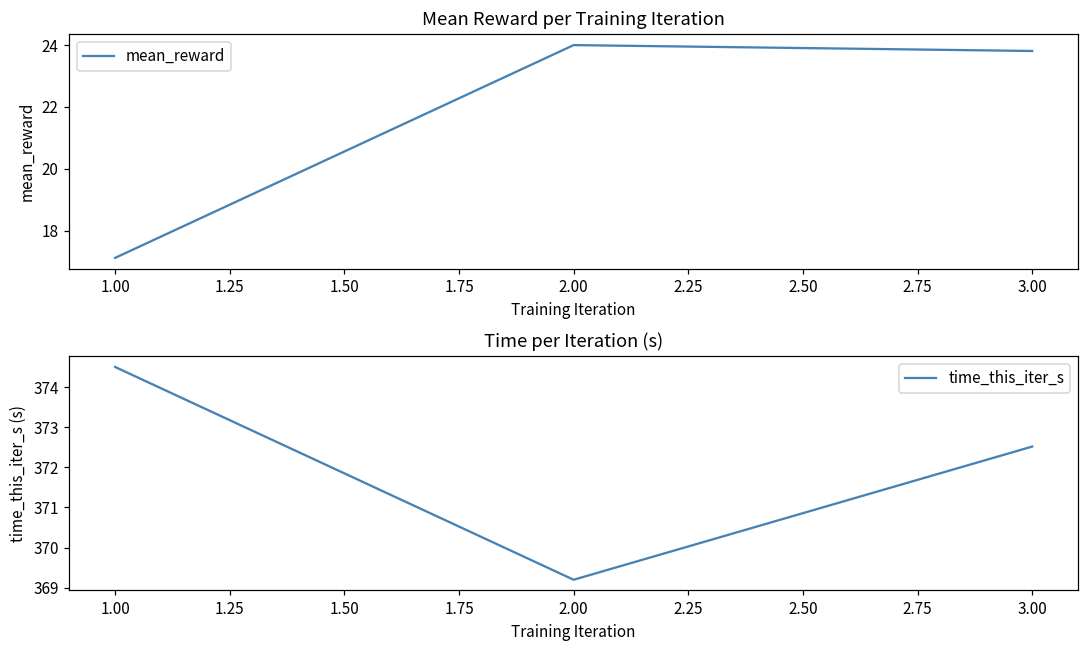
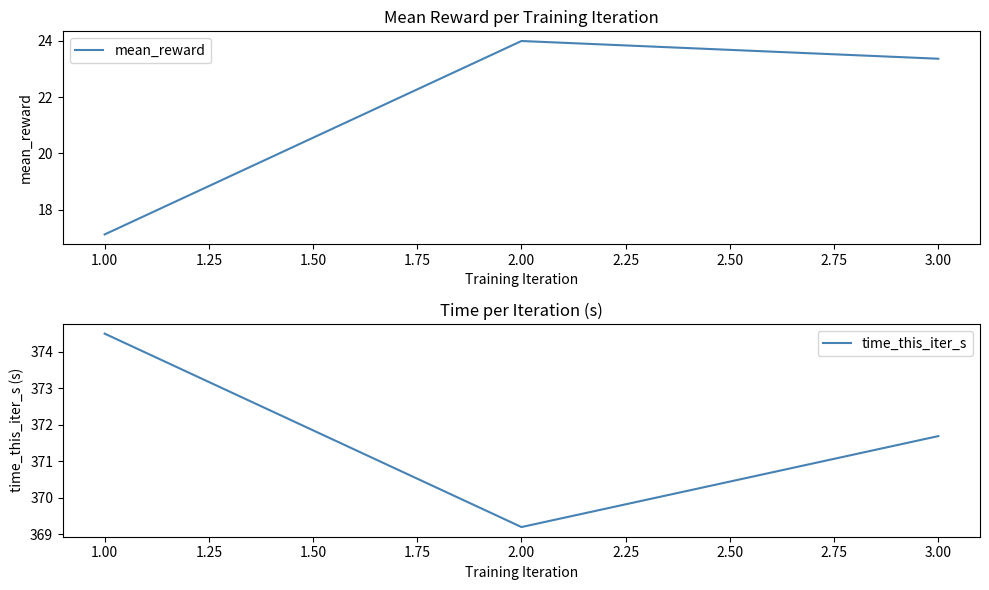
  {
    "Mean Reward per Training Iteration": {
      "1.00": 17.1,
      "2.00": 24.0,
-     "3.00": 23.8
+     "3.00": 23.4
    },
    "Time per Iteration (s)": {
      "1.00": 374.5,
      "2.00": 369.2,
-     "3.00": 372.5
+     "3.00": 371.7
    }
  }
